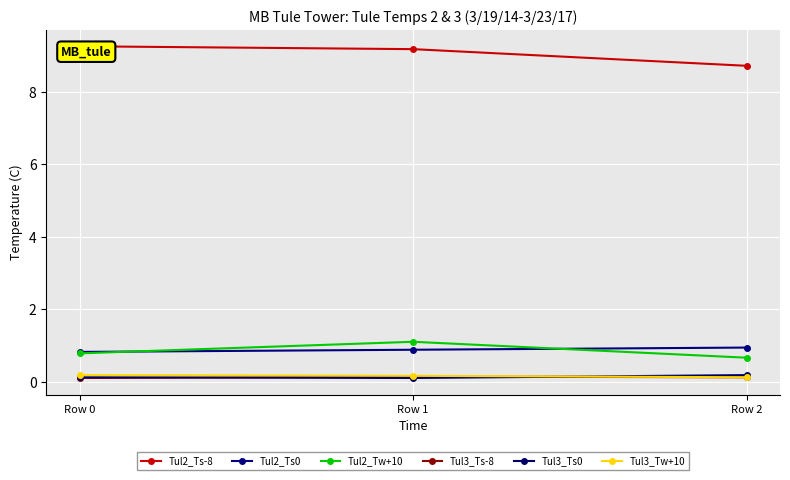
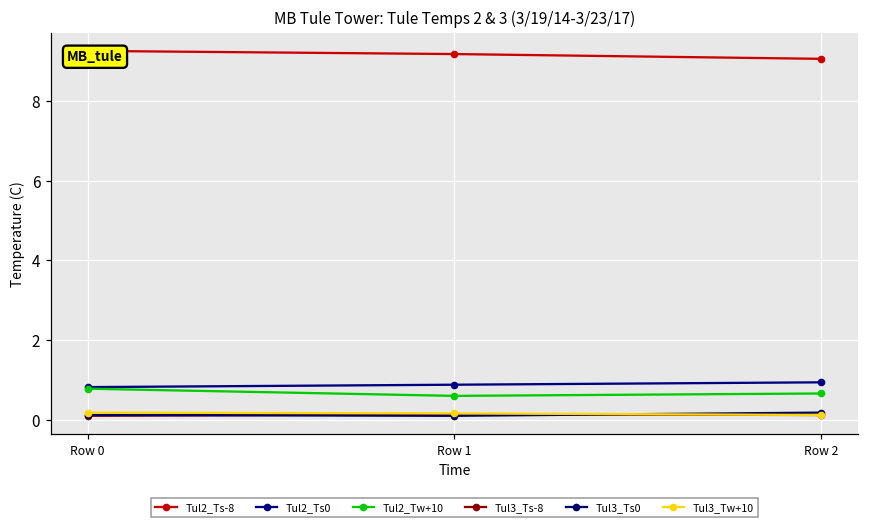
  {
    "Tul2_Ts-8": {
      "Row 1": 9.2,
-     "Row 2": 8.7
+     "Row 2": 9.1
    },
    "Tul2_Tw+10": {
-     "Row 1": 1.1,
+     "Row 1": 0.6,
      "Row 2": 0.7
    }
  }
